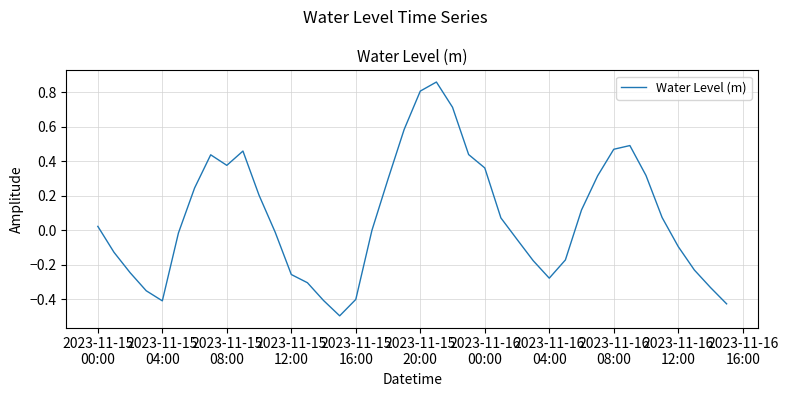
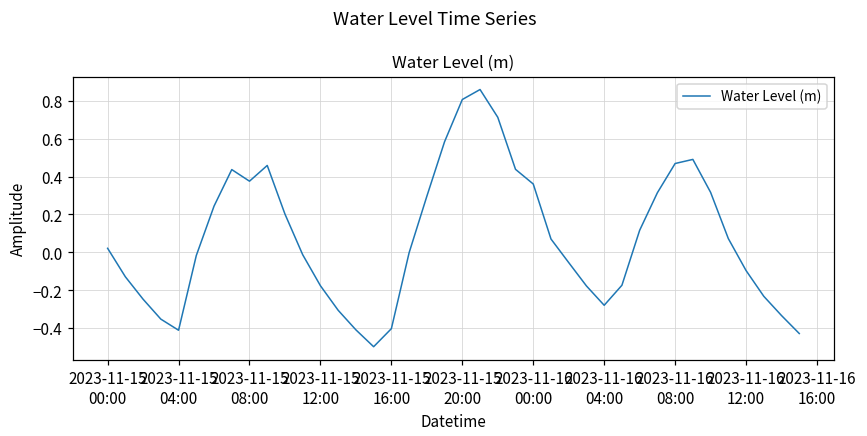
  {
    "2023-11-15 00:00": 0.02,
    "2023-11-15 04:00": -0.41,
    "2023-11-15 08:00": 0.38,
-   "2023-11-15 12:00": -0.26,
+   "2023-11-15 12:00": -0.18,
    "2023-11-15 16:00": -0.40,
    "2023-11-15 20:00": 0.81,
    "2023-11-16 00:00": 0.36,
    "2023-11-16 04:00": -0.28,
    "2023-11-16 08:00": 0.47,
    "2023-11-16 12:00": -0.10
  }
